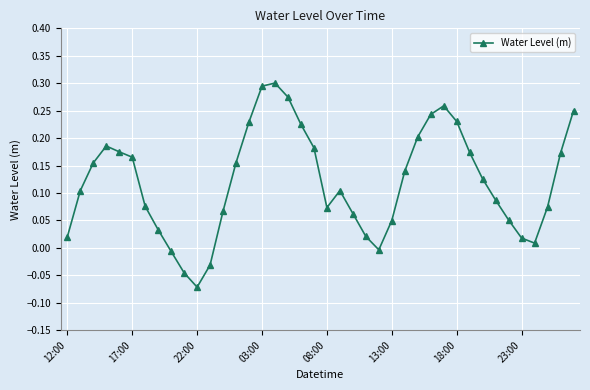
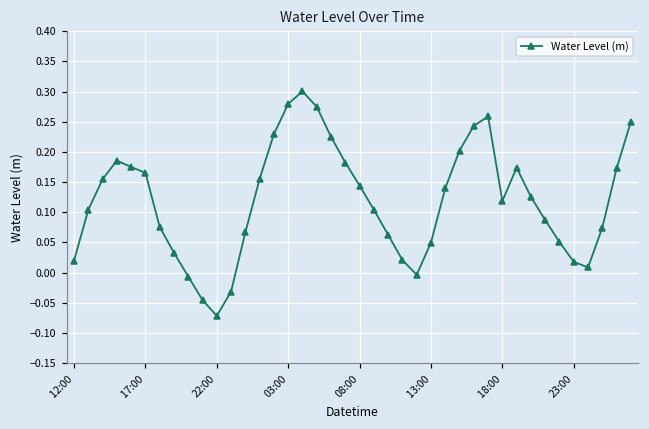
  {
    "12:00": 0.02,
    "17:00": 0.17,
    "22:00": -0.07,
-   "03:00": 0.29,
-   "08:00": 0.07,
+   "03:00": 0.28,
+   "08:00": 0.14,
    "13:00": 0.05,
-   "18:00": 0.23,
+   "18:00": 0.12,
    "23:00": 0.02
  }
